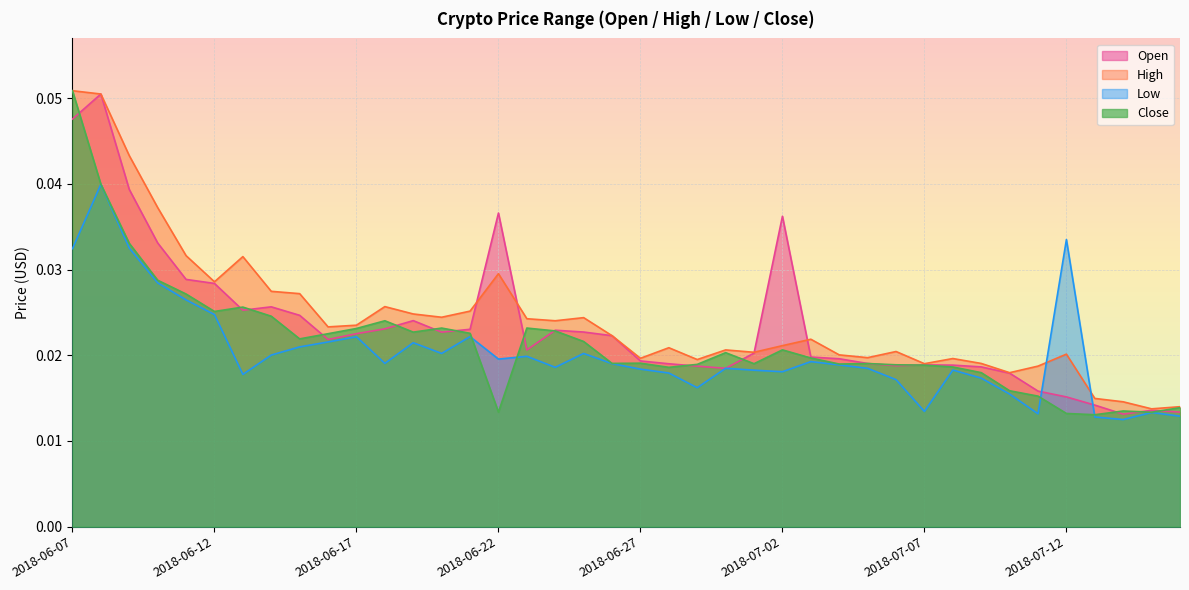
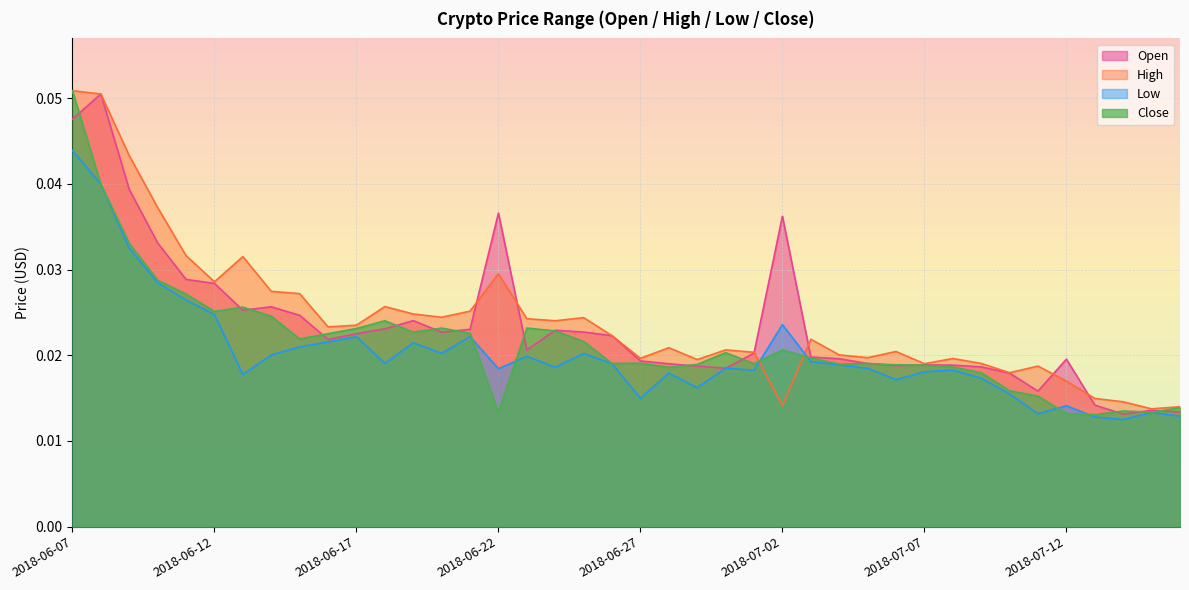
  {
    "Open": {
      "2018-06-07": 0.048,
      "2018-06-17": 0.023,
      "2018-06-22": 0.037,
      "2018-07-02": 0.036,
-     "2018-07-12": 0.015
+     "2018-07-12": 0.020
    },
    "High": {
      "2018-06-17": 0.024,
      "2018-06-22": 0.030,
      "2018-06-27": 0.020,
-     "2018-07-02": 0.021,
-     "2018-07-12": 0.020
+     "2018-07-02": 0.014,
+     "2018-07-12": 0.017
    },
    "Low": {
-     "2018-06-07": 0.032,
+     "2018-06-07": 0.044,
      "2018-06-12": 0.025,
      "2018-06-17": 0.022,
-     "2018-06-22": 0.020,
-     "2018-06-27": 0.018,
-     "2018-07-02": 0.018,
-     "2018-07-07": 0.013,
-     "2018-07-12": 0.034
+     "2018-06-22": 0.018,
+     "2018-06-27": 0.015,
+     "2018-07-02": 0.024,
+     "2018-07-07": 0.018,
+     "2018-07-12": 0.014
    },
    "Close": {
      "2018-06-12": 0.025,
      "2018-06-17": 0.023,
      "2018-06-22": 0.013,
      "2018-07-02": 0.021,
      "2018-07-12": 0.013
    }
  }
